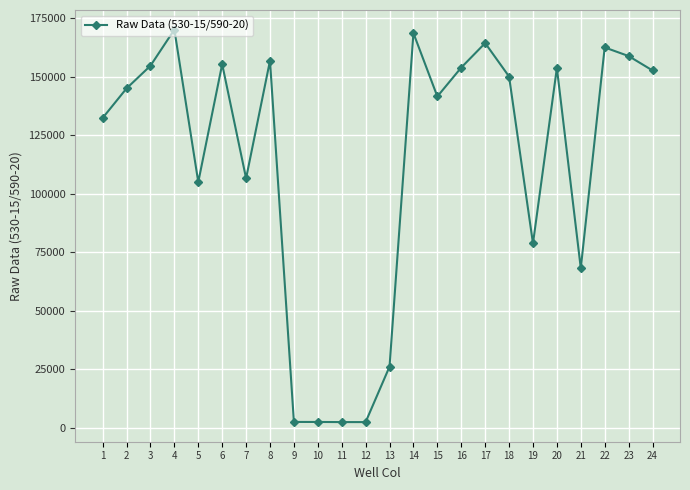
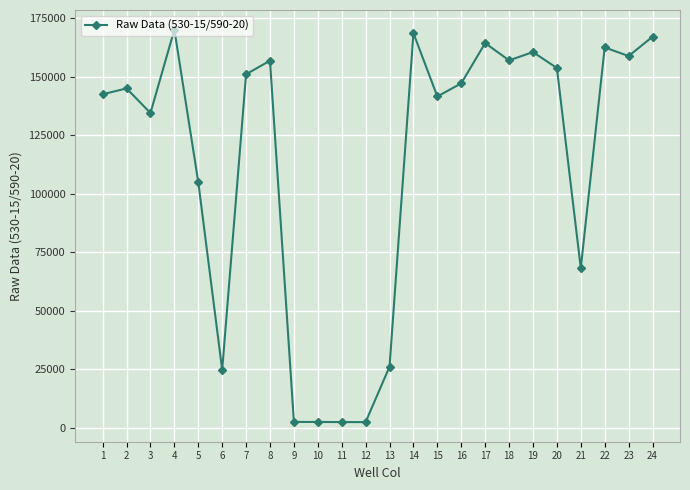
  {
-   "1": 132000,
+   "1": 142000,
    "2": 145000,
-   "3": 155000,
+   "3": 134000,
    "5": 105000,
-   "6": 155000,
-   "7": 107000,
+   "6": 25000,
+   "7": 151000,
    "8": 157000,
    "9": 2000,
    "10": 2000,
    "11": 2000,
    "12": 2000,
    "13": 26000,
    "14": 169000,
    "15": 142000,
-   "16": 154000,
+   "16": 147000,
    "17": 164000,
-   "18": 150000,
-   "19": 79000,
+   "18": 157000,
+   "19": 161000,
    "20": 154000,
    "21": 68000,
    "22": 162000,
    "23": 159000,
-   "24": 153000
+   "24": 167000
  }
